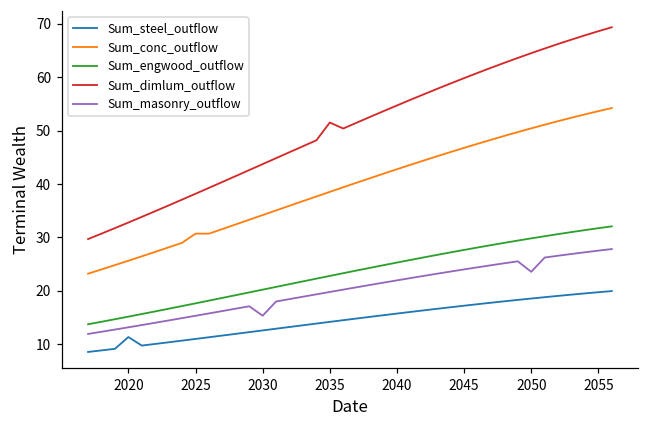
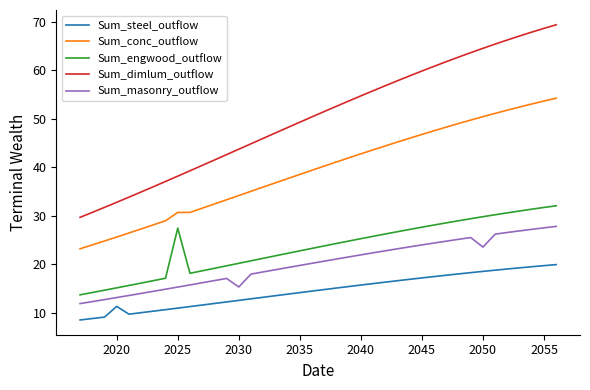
  {
    "Sum_steel_outflow": {
      "2020": 11,
      "2025": 11,
      "2030": 13,
      "2035": 14,
      "2040": 16,
      "2045": 17,
      "2050": 19,
      "2055": 20
    },
    "Sum_conc_outflow": {
      "2020": 26,
      "2025": 31,
      "2030": 34,
      "2035": 39,
      "2040": 43,
      "2045": 47,
      "2050": 50,
      "2055": 54
    },
    "Sum_engwood_outflow": {
      "2020": 15,
-     "2025": 18,
+     "2025": 27,
      "2030": 20,
      "2035": 23,
      "2040": 25,
      "2045": 28,
      "2050": 30,
      "2055": 32
    },
    "Sum_dimlum_outflow": {
      "2020": 33,
      "2025": 38,
      "2030": 44,
-     "2035": 52,
+     "2035": 49,
      "2040": 55,
      "2045": 60,
      "2050": 65,
      "2055": 69
    },
    "Sum_masonry_outflow": {
      "2020": 13,
      "2025": 15,
      "2030": 15,
      "2035": 20,
      "2040": 22,
      "2045": 24,
      "2050": 24,
      "2055": 28
    }
  }
